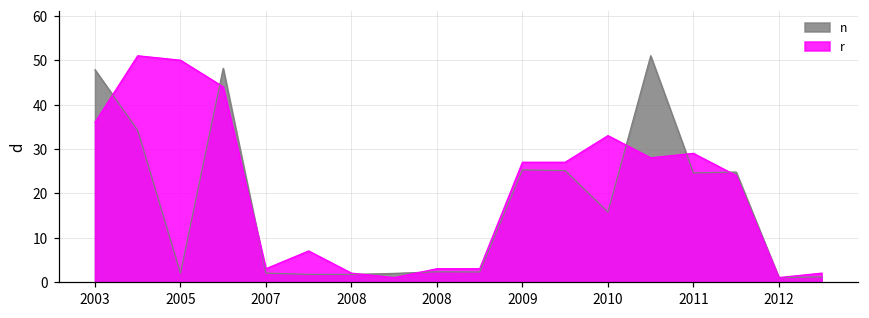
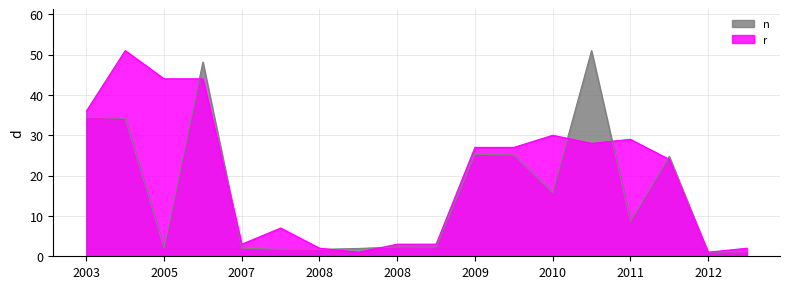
  {
    "n": {
-     "2003": 48,
+     "2003": 34,
      "2005": 2,
      "2007": 2,
      "2009": 25,
      "2010": 16,
-     "2011": 25
+     "2011": 9
    },
    "r": {
      "2003": 36,
-     "2005": 50,
+     "2005": 44,
      "2007": 3,
      "2009": 27,
-     "2010": 33,
+     "2010": 30,
      "2011": 29
    }
  }
